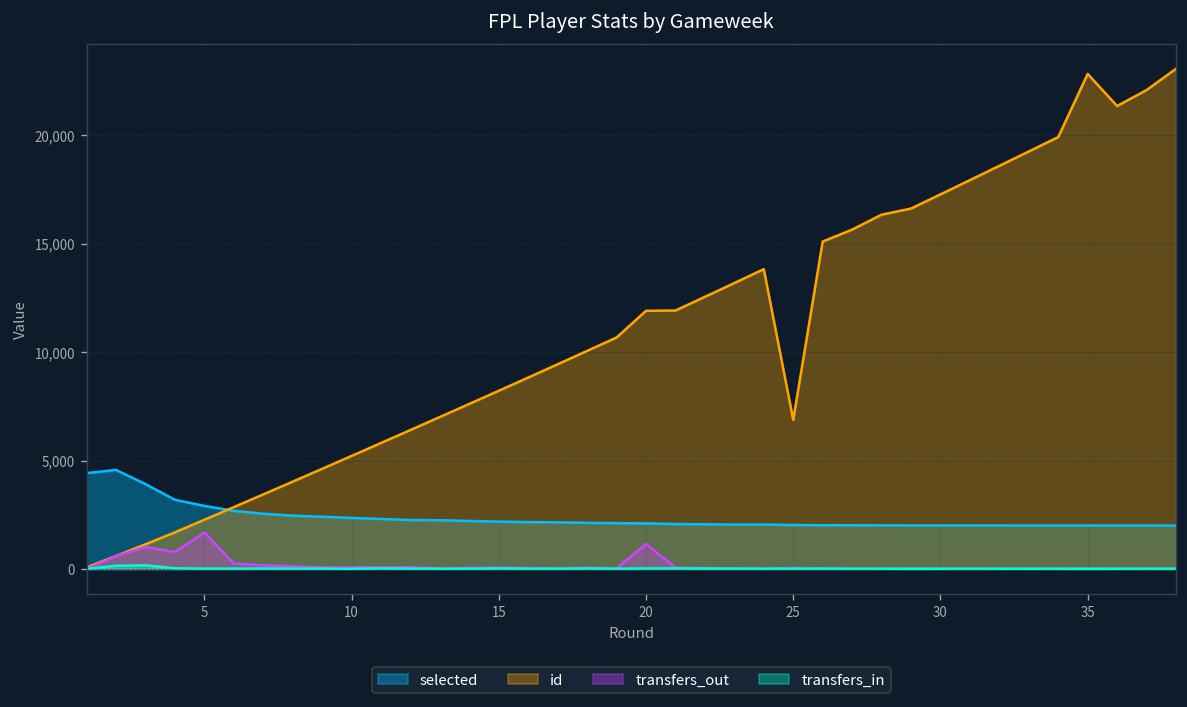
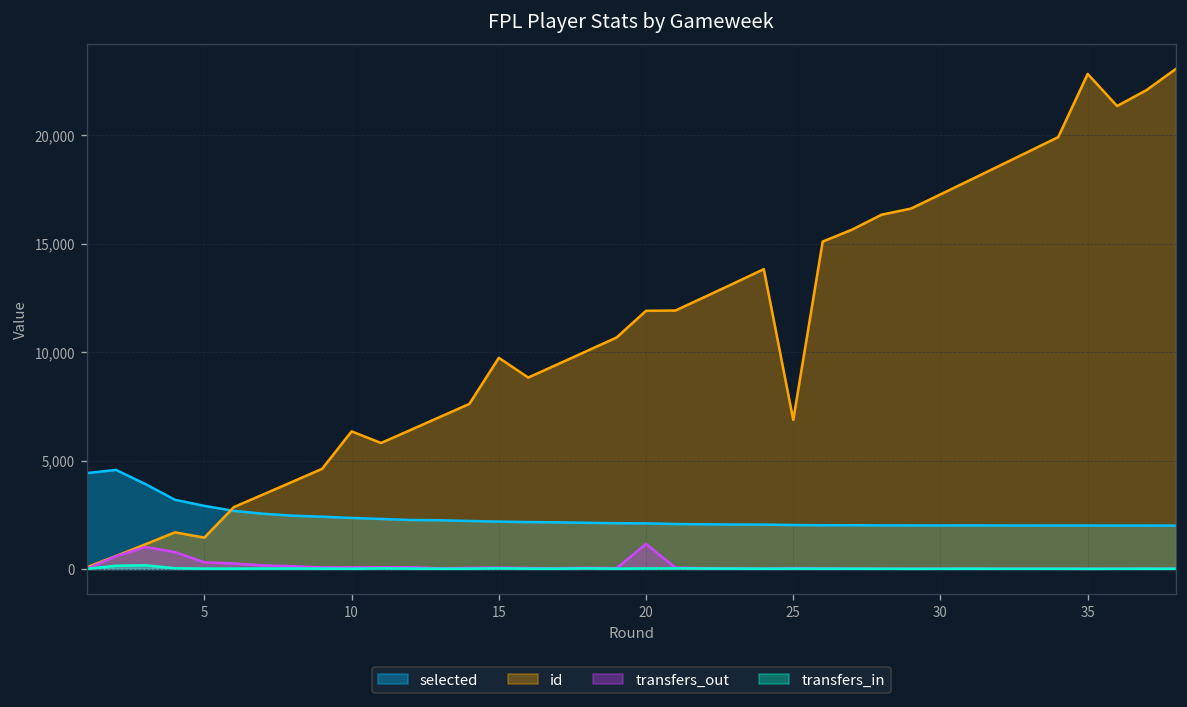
  {
    "id": {
-     "5": "2,300",
-     "10": "5,200",
-     "15": "8,200",
+     "5": "1,400",
+     "10": "6,300",
+     "15": "9,700",
      "20": "11,900",
      "25": "6,900",
      "30": "17,300",
      "35": "22,800"
    },
    "transfers_out": {
-     "5": "1,700",
+     "5": "300",
      "20": "1,100"
    }
  }
